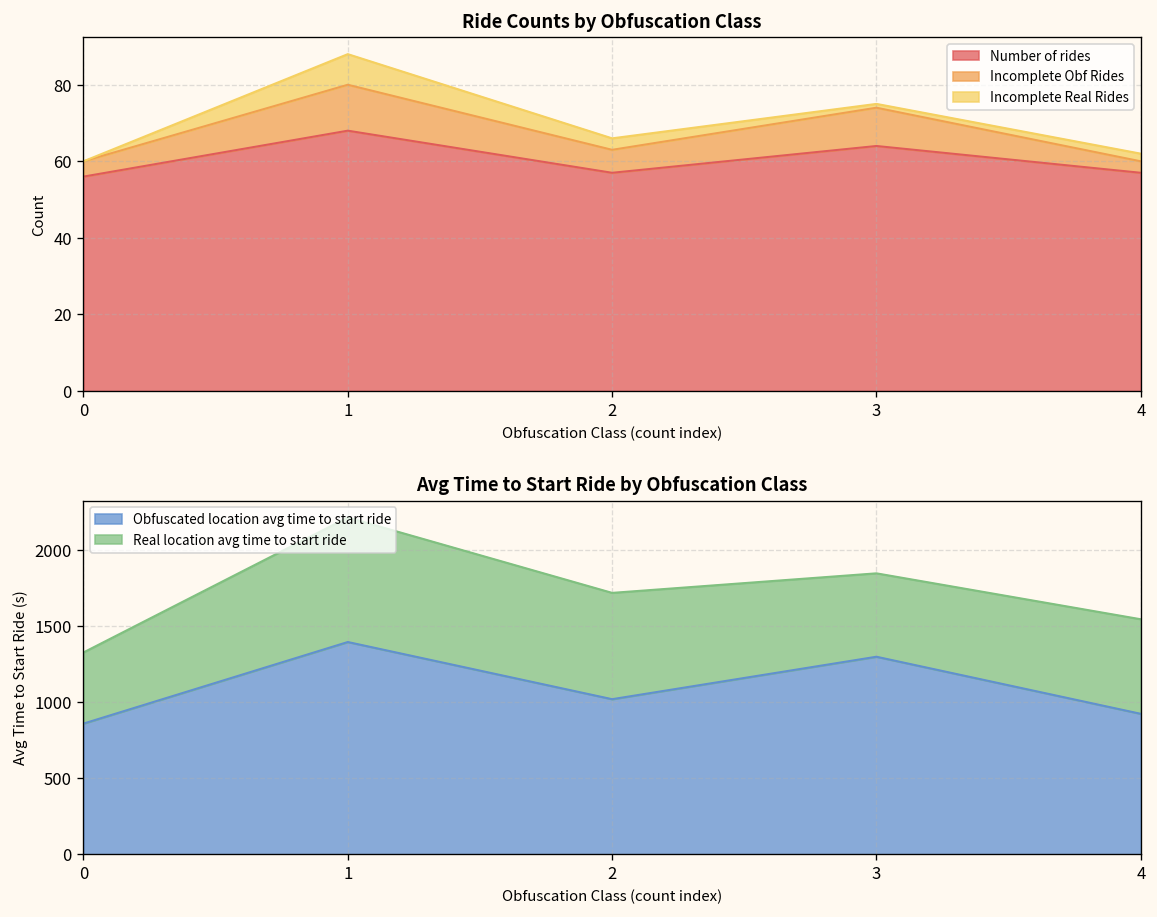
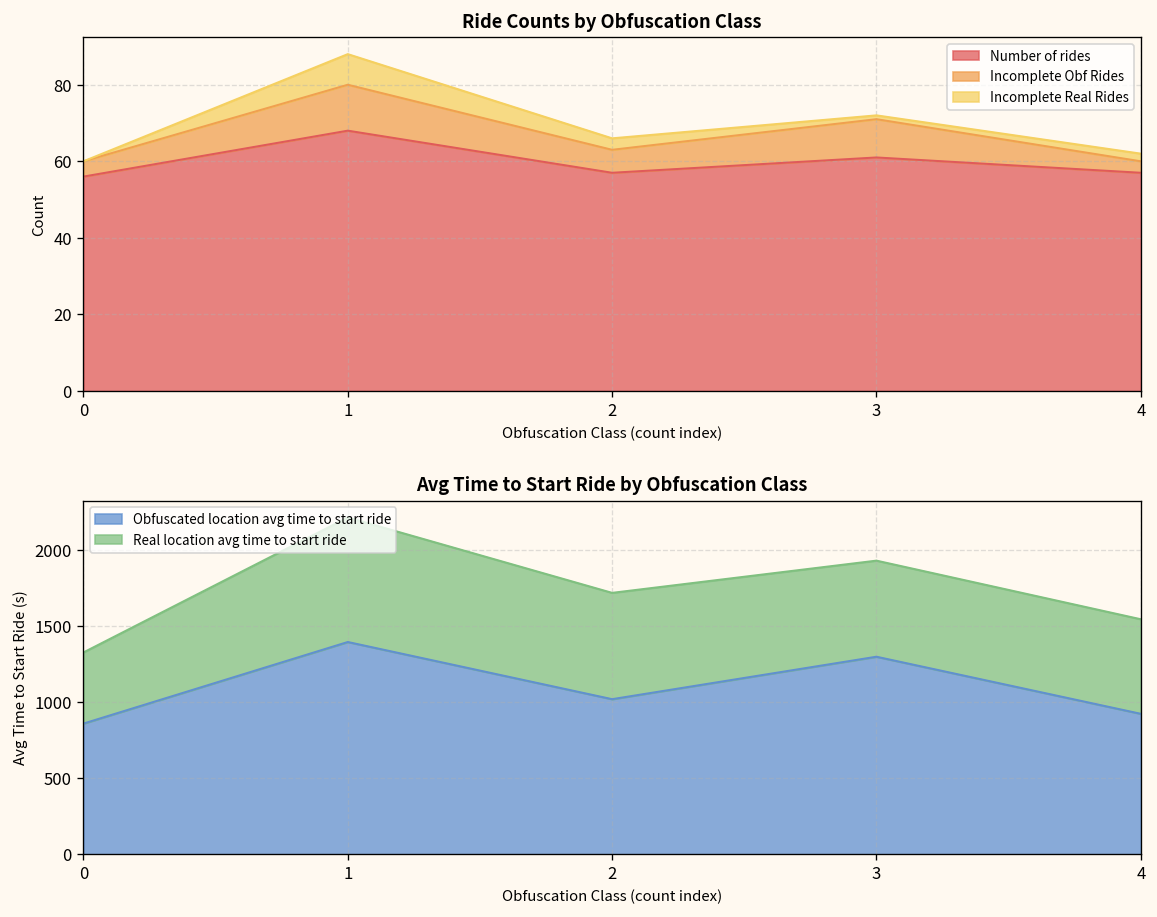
  {
    "Ride Counts by Obfuscation Class": {
      "Number of rides": {
        "0": 56,
        "1": 68,
        "2": 57,
-       "3": 64,
+       "3": 61,
        "4": 57
      }
    },
    "Avg Time to Start Ride by Obfuscation Class": {
      "Obfuscated location avg time to start ride": {
        "0": 860,
        "1": 1390,
        "2": 1020,
        "3": 1300,
        "4": 920
      },
      "Real location avg time to start ride": {
        "0": 470,
        "2": 700,
-       "3": 550,
+       "3": 630,
        "4": 620
      }
    }
  }
